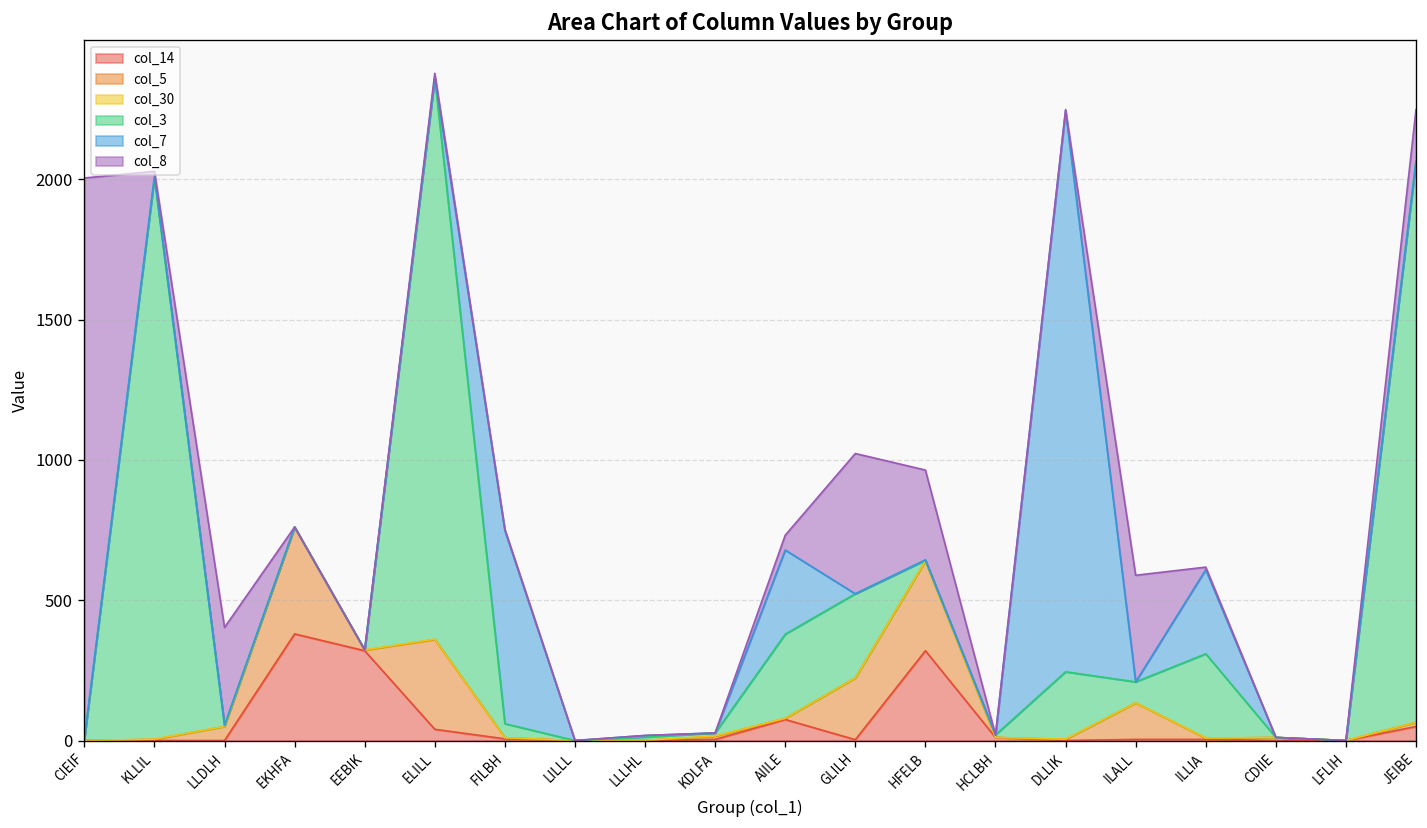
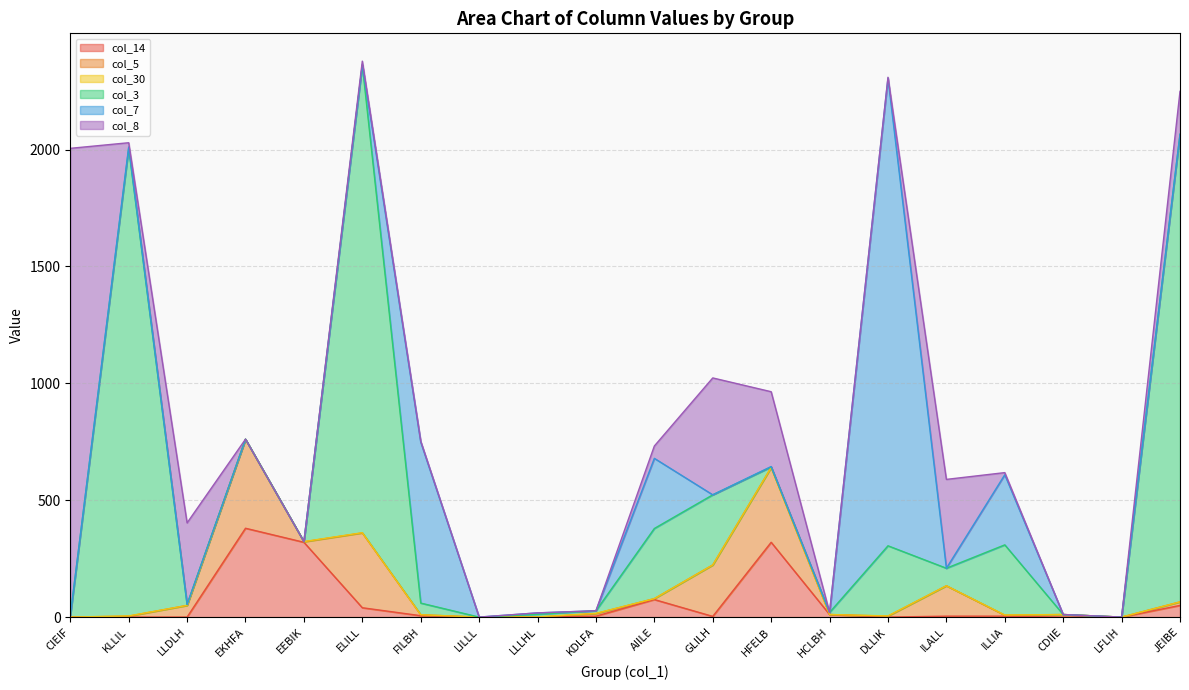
  {
    "col_3": {
      "FILBH": 50,
      "AIILE": 300,
-     "DLLIK": 240,
+     "DLLIK": 300,
      "ILLIA": 300
    },
    "col_7": {
      "AIILE": 300
    },
    "col_8": {
      "CIEIF": 2000,
      "KLLIL": 20,
      "LLDLH": 350,
      "ELILL": 20,
      "AIILE": 50,
      "GLILH": 500,
      "HFELB": 320,
      "ILALL": 380,
      "JEIBE": 180
    }
  }
